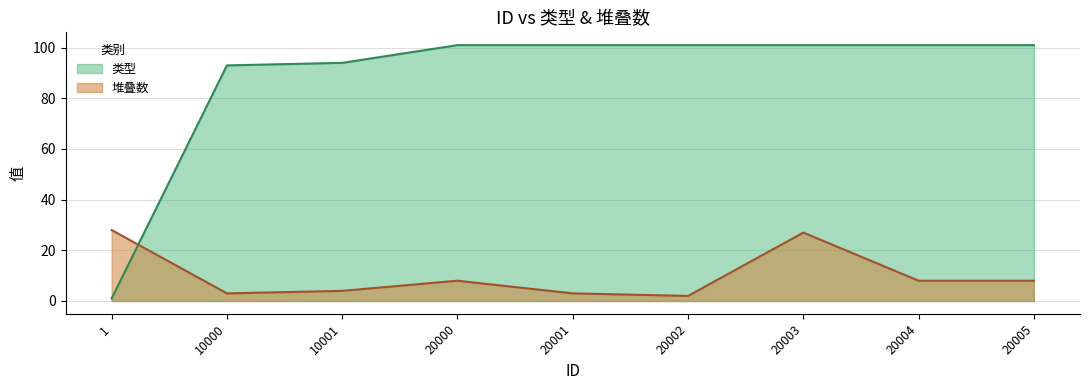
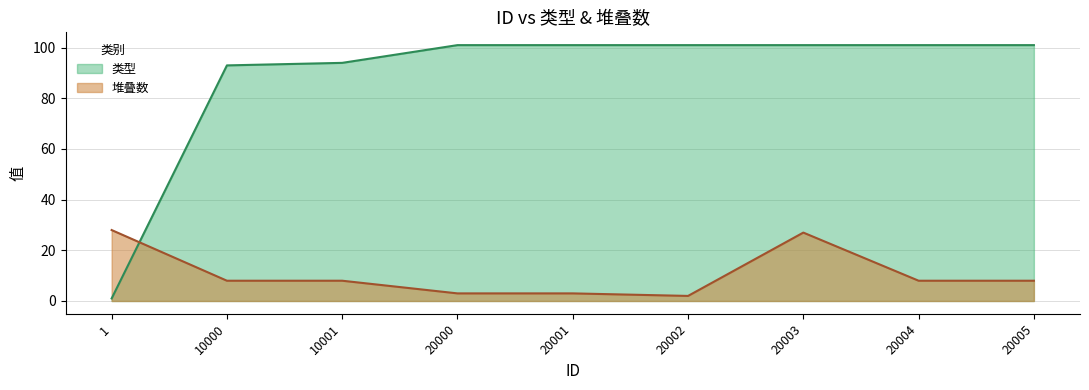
  {
    "类型": {
      "1": 1,
      "10000": 93,
      "10001": 94,
      "20000": 101,
      "20001": 101,
      "20002": 101,
      "20003": 101,
      "20004": 101,
      "20005": 101
    },
    "堆叠数": {
      "1": 28,
-     "10000": 3,
-     "10001": 4,
-     "20000": 8,
+     "10000": 8,
+     "10001": 8,
+     "20000": 3,
      "20001": 3,
      "20002": 2,
      "20003": 27,
      "20004": 8,
      "20005": 8
    }
  }
